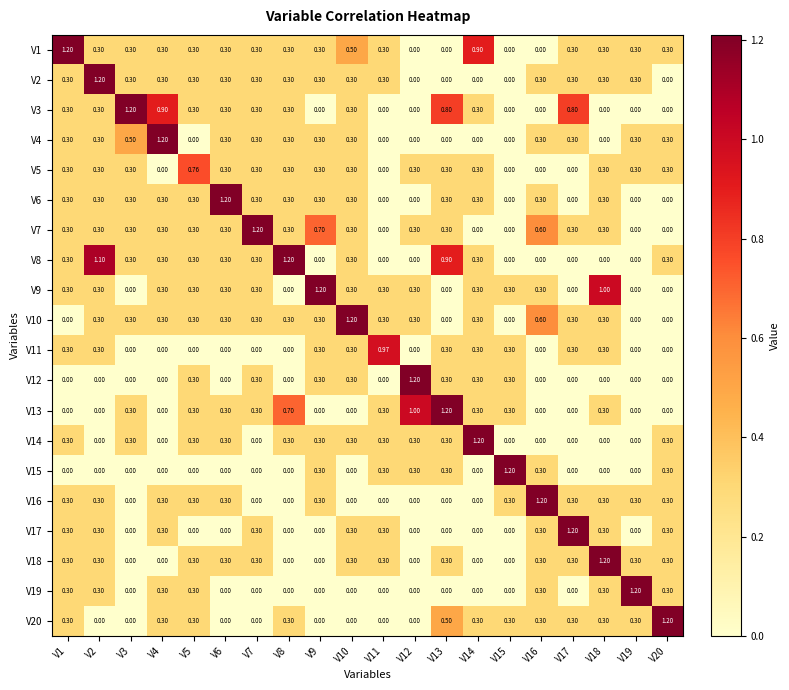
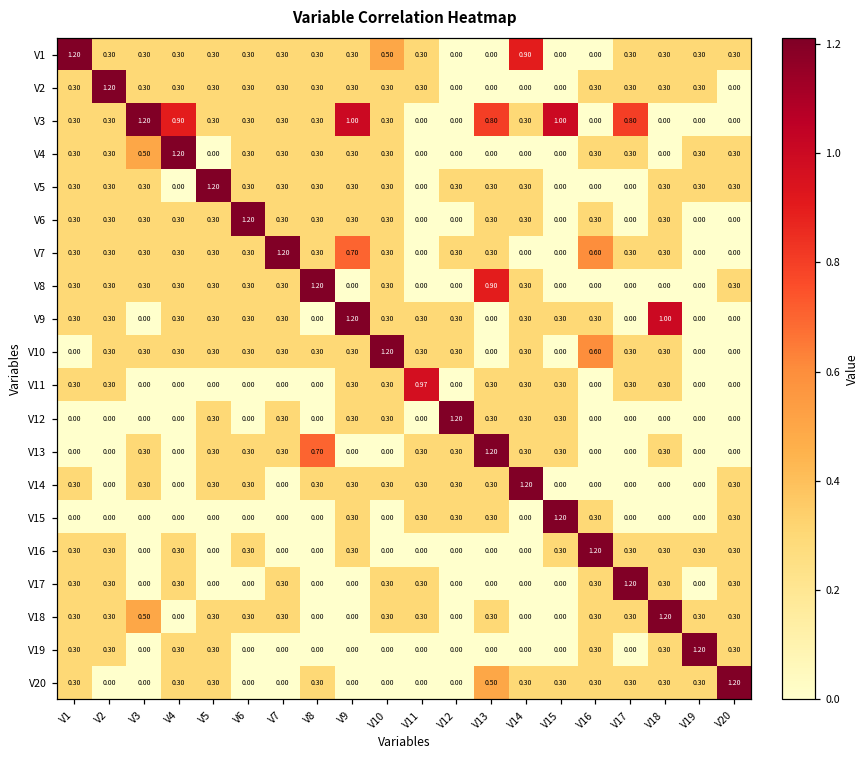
  {
    "V3": {
      "V1": 0.30,
      "V2": 0.30,
      "V3": 1.20,
      "V4": 0.90,
      "V5": 0.30,
      "V6": 0.30,
      "V7": 0.30,
      "V8": 0.30,
-     "V9": 0.00,
+     "V9": 1.00,
      "V10": 0.30,
      "V11": 0.00,
      "V12": 0.00,
      "V13": 0.80,
      "V14": 0.30,
-     "V15": 0.00,
+     "V15": 1.00,
      "V16": 0.00,
      "V17": 0.80,
      "V18": 0.00,
      "V19": 0.00,
      "V20": 0.00
    },
    "V5": {
      "V1": 0.30,
      "V2": 0.30,
      "V3": 0.30,
      "V4": 0.00,
-     "V5": 0.76,
+     "V5": 1.20,
      "V6": 0.30,
      "V7": 0.30,
      "V8": 0.30,
      "V9": 0.30,
      "V10": 0.30,
      "V11": 0.00,
      "V12": 0.30,
      "V13": 0.30,
      "V14": 0.30,
      "V15": 0.00,
      "V16": 0.00,
      "V17": 0.00,
      "V18": 0.30,
      "V19": 0.30,
      "V20": 0.30
    },
    "V8": {
      "V1": 0.30,
-     "V2": 1.10,
+     "V2": 0.30,
      "V3": 0.30,
      "V4": 0.30,
      "V5": 0.30,
      "V6": 0.30,
      "V7": 0.30,
      "V8": 1.20,
      "V9": 0.00,
      "V10": 0.30,
      "V11": 0.00,
      "V12": 0.00,
      "V13": 0.90,
      "V14": 0.30,
      "V15": 0.00,
      "V16": 0.00,
      "V17": 0.00,
      "V18": 0.00,
      "V19": 0.00,
      "V20": 0.30
    },
    "V13": {
      "V1": 0.00,
      "V2": 0.00,
      "V3": 0.30,
      "V4": 0.00,
      "V5": 0.30,
      "V6": 0.30,
      "V7": 0.30,
      "V8": 0.70,
      "V9": 0.00,
      "V10": 0.00,
      "V11": 0.30,
-     "V12": 1.00,
+     "V12": 0.30,
      "V13": 1.20,
      "V14": 0.30,
      "V15": 0.30,
      "V16": 0.00,
      "V17": 0.00,
      "V18": 0.30,
      "V19": 0.00,
      "V20": 0.00
    },
    "V16": {
      "V1": 0.30,
      "V2": 0.30,
      "V3": 0.00,
      "V4": 0.30,
-     "V5": 0.30,
+     "V5": 0.00,
      "V6": 0.30,
      "V7": 0.00,
      "V8": 0.00,
      "V9": 0.30,
      "V10": 0.00,
      "V11": 0.00,
      "V12": 0.00,
      "V13": 0.00,
      "V14": 0.00,
      "V15": 0.30,
      "V16": 1.20,
      "V17": 0.30,
      "V18": 0.30,
      "V19": 0.30,
      "V20": 0.30
    },
    "V18": {
      "V1": 0.30,
      "V2": 0.30,
-     "V3": 0.00,
+     "V3": 0.50,
      "V4": 0.00,
      "V5": 0.30,
      "V6": 0.30,
      "V7": 0.30,
      "V8": 0.00,
      "V9": 0.00,
      "V10": 0.30,
      "V11": 0.30,
      "V12": 0.00,
      "V13": 0.30,
      "V14": 0.00,
      "V15": 0.00,
      "V16": 0.30,
      "V17": 0.30,
      "V18": 1.20,
      "V19": 0.30,
      "V20": 0.30
    }
  }
